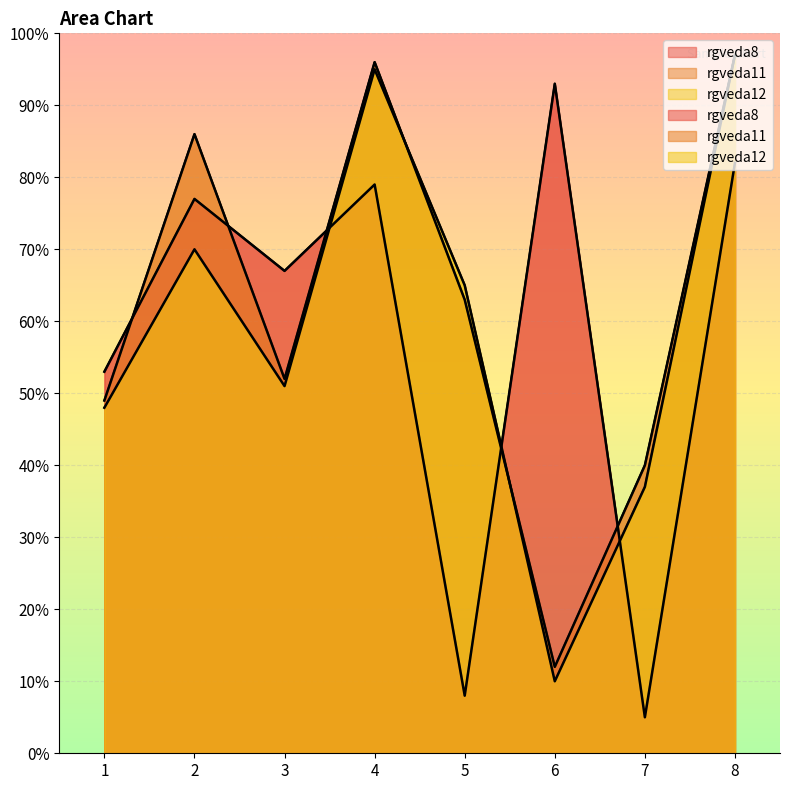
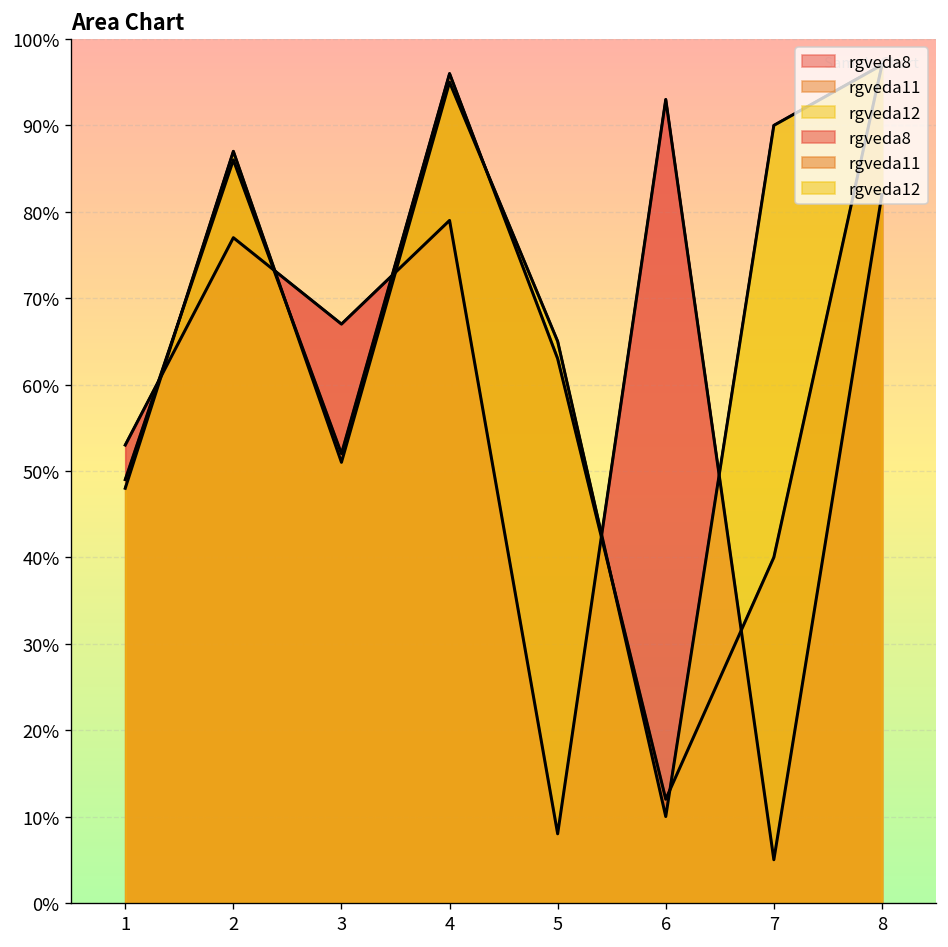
  {
    "rgveda12": {
      "1": "48%",
-     "2": "70%",
+     "2": "87%",
      "3": "51%",
      "4": "95%",
      "5": "65%",
      "6": "10%",
-     "7": "37%"
+     "7": "90%"
    }
  }
